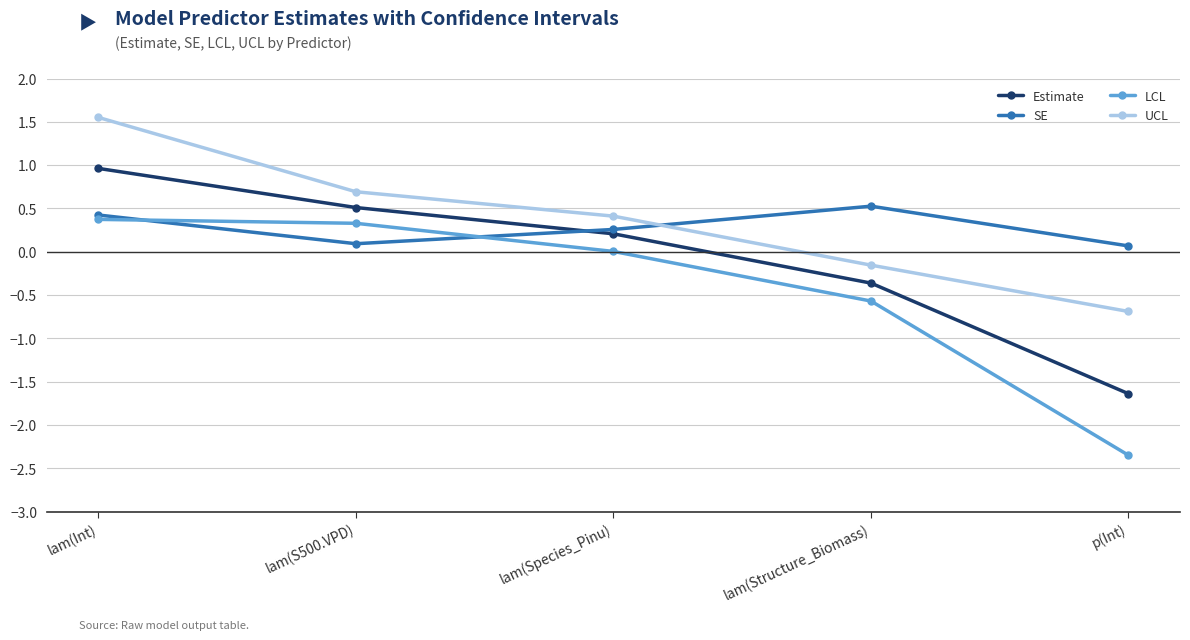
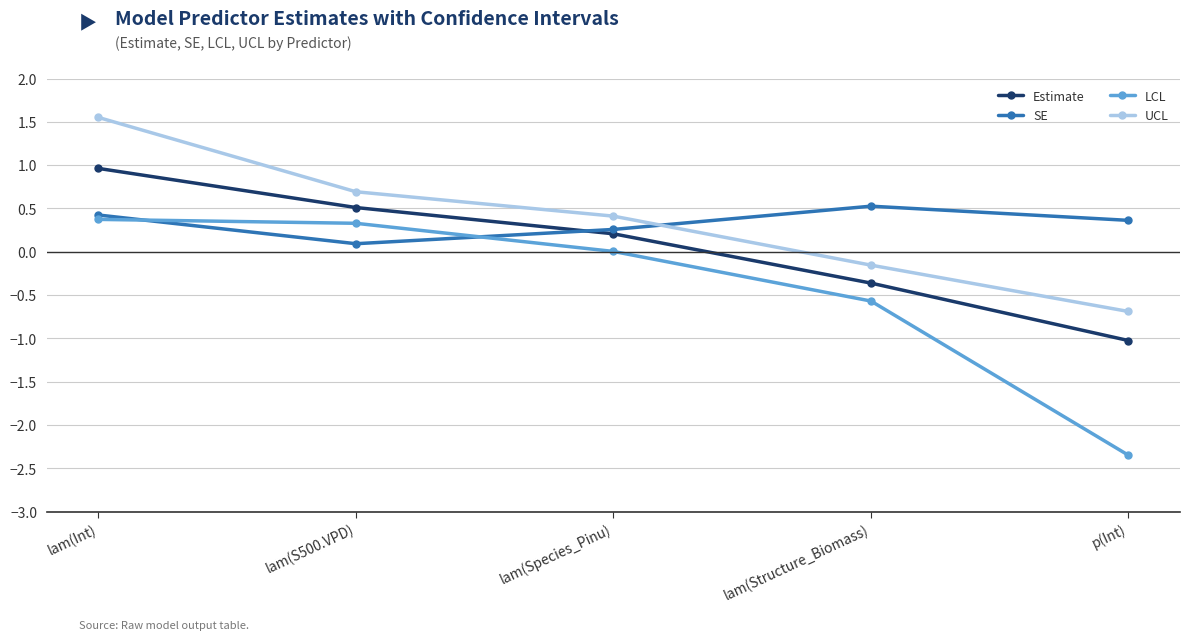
  {
    "Estimate": {
      "lam(Int)": 1.0,
      "lam(S500.VPD)": 0.5,
      "lam(Species_Pinu)": 0.2,
      "lam(Structure_Biomass)": -0.4,
-     "p(Int)": -1.6
+     "p(Int)": -1.0
    },
    "SE": {
      "lam(Int)": 0.4,
      "lam(S500.VPD)": 0.1,
      "lam(Species_Pinu)": 0.3,
      "lam(Structure_Biomass)": 0.5,
-     "p(Int)": 0.1
+     "p(Int)": 0.4
    },
    "LCL": {
      "lam(Int)": 0.4,
      "lam(S500.VPD)": 0.3,
      "lam(Species_Pinu)": 0.0,
      "lam(Structure_Biomass)": -0.6,
      "p(Int)": -2.3
    },
    "UCL": {
      "lam(Int)": 1.6,
      "lam(S500.VPD)": 0.7,
      "lam(Species_Pinu)": 0.4,
      "lam(Structure_Biomass)": -0.2,
      "p(Int)": -0.7
    }
  }
